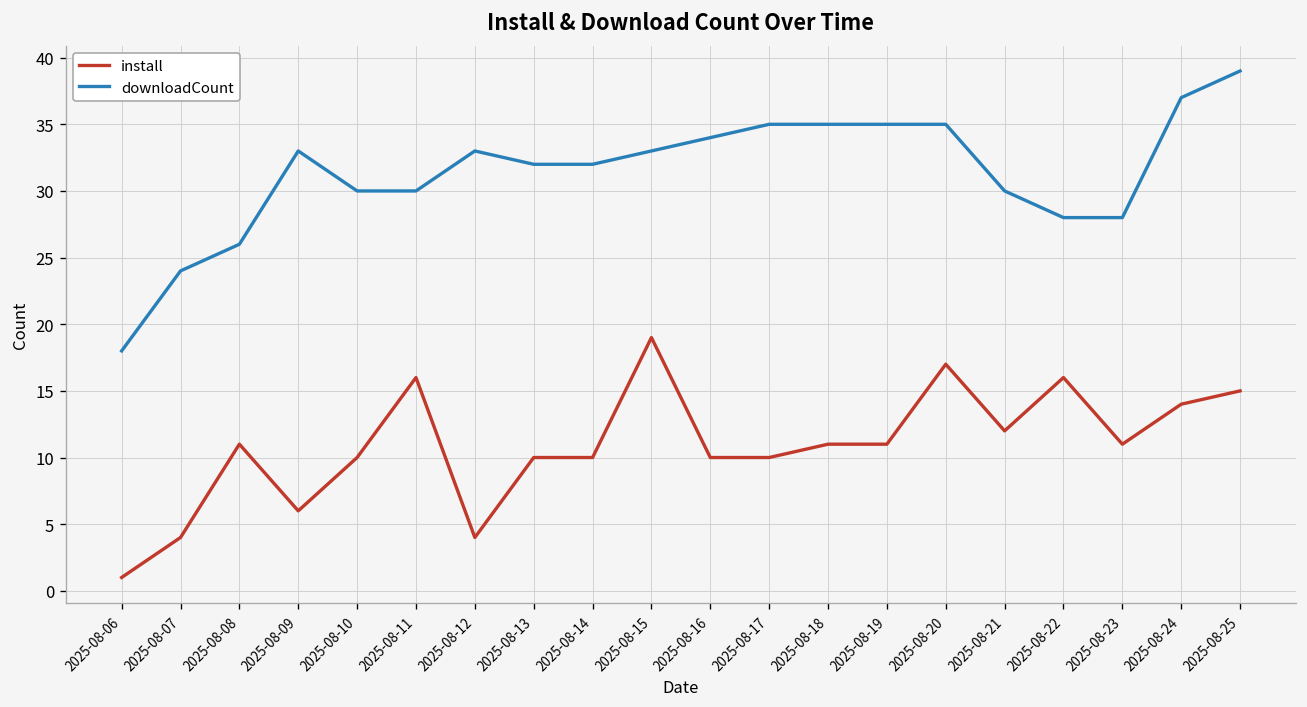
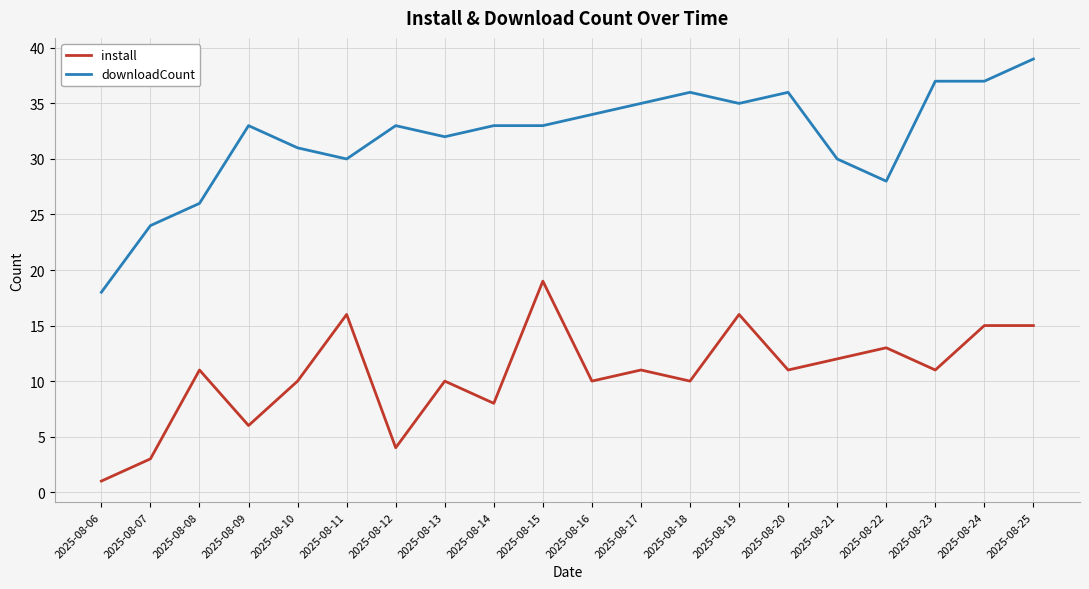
  {
    "install": {
      "2025-08-06": 1,
-     "2025-08-07": 4,
+     "2025-08-07": 3,
      "2025-08-08": 11,
      "2025-08-09": 6,
      "2025-08-10": 10,
      "2025-08-11": 16,
      "2025-08-12": 4,
      "2025-08-13": 10,
-     "2025-08-14": 10,
+     "2025-08-14": 8,
      "2025-08-15": 19,
      "2025-08-16": 10,
-     "2025-08-17": 10,
-     "2025-08-18": 11,
-     "2025-08-19": 11,
-     "2025-08-20": 17,
+     "2025-08-17": 11,
+     "2025-08-18": 10,
+     "2025-08-19": 16,
+     "2025-08-20": 11,
      "2025-08-21": 12,
-     "2025-08-22": 16,
+     "2025-08-22": 13,
      "2025-08-23": 11,
-     "2025-08-24": 14,
+     "2025-08-24": 15,
      "2025-08-25": 15
    },
    "downloadCount": {
      "2025-08-06": 18,
      "2025-08-07": 24,
      "2025-08-08": 26,
      "2025-08-09": 33,
-     "2025-08-10": 30,
+     "2025-08-10": 31,
      "2025-08-11": 30,
      "2025-08-12": 33,
      "2025-08-13": 32,
-     "2025-08-14": 32,
+     "2025-08-14": 33,
      "2025-08-15": 33,
      "2025-08-16": 34,
      "2025-08-17": 35,
-     "2025-08-18": 35,
+     "2025-08-18": 36,
      "2025-08-19": 35,
-     "2025-08-20": 35,
+     "2025-08-20": 36,
      "2025-08-21": 30,
      "2025-08-22": 28,
-     "2025-08-23": 28,
+     "2025-08-23": 37,
      "2025-08-24": 37,
      "2025-08-25": 39
    }
  }
